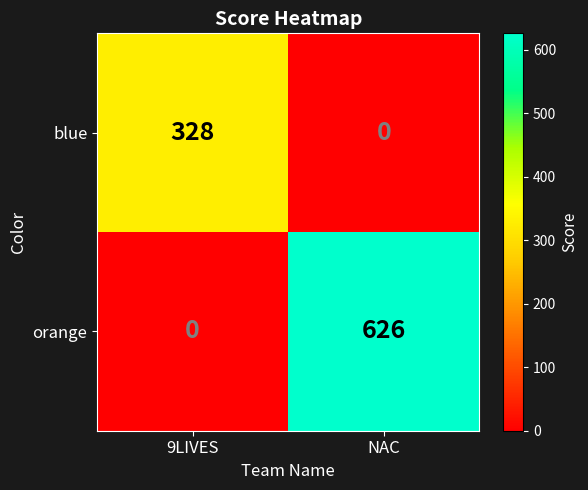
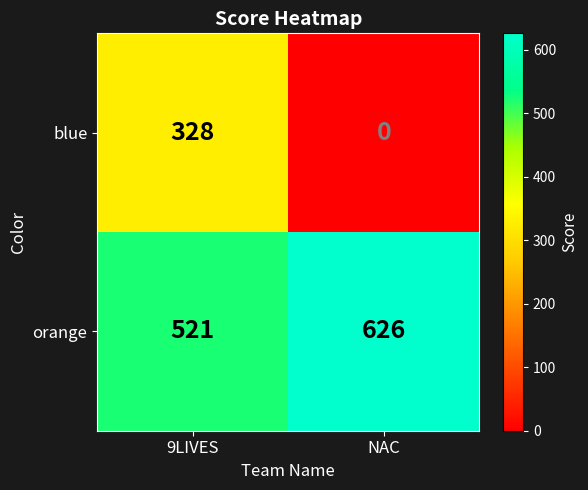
  {
    "blue": {
      "9LIVES": 328,
      "NAC": 0
    },
    "orange": {
-     "9LIVES": 0,
+     "9LIVES": 521,
      "NAC": 626
    }
  }
